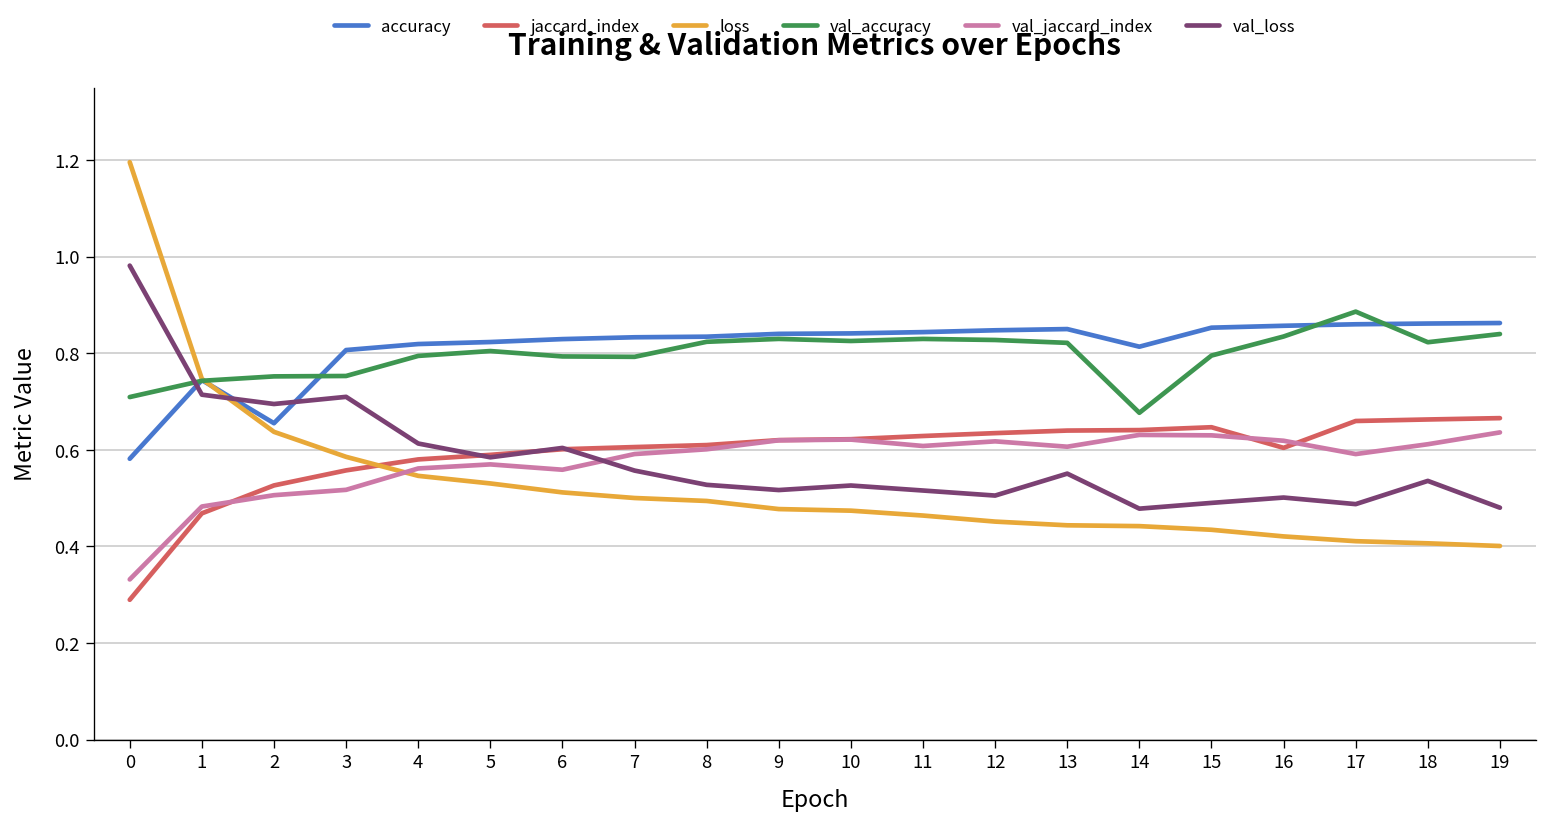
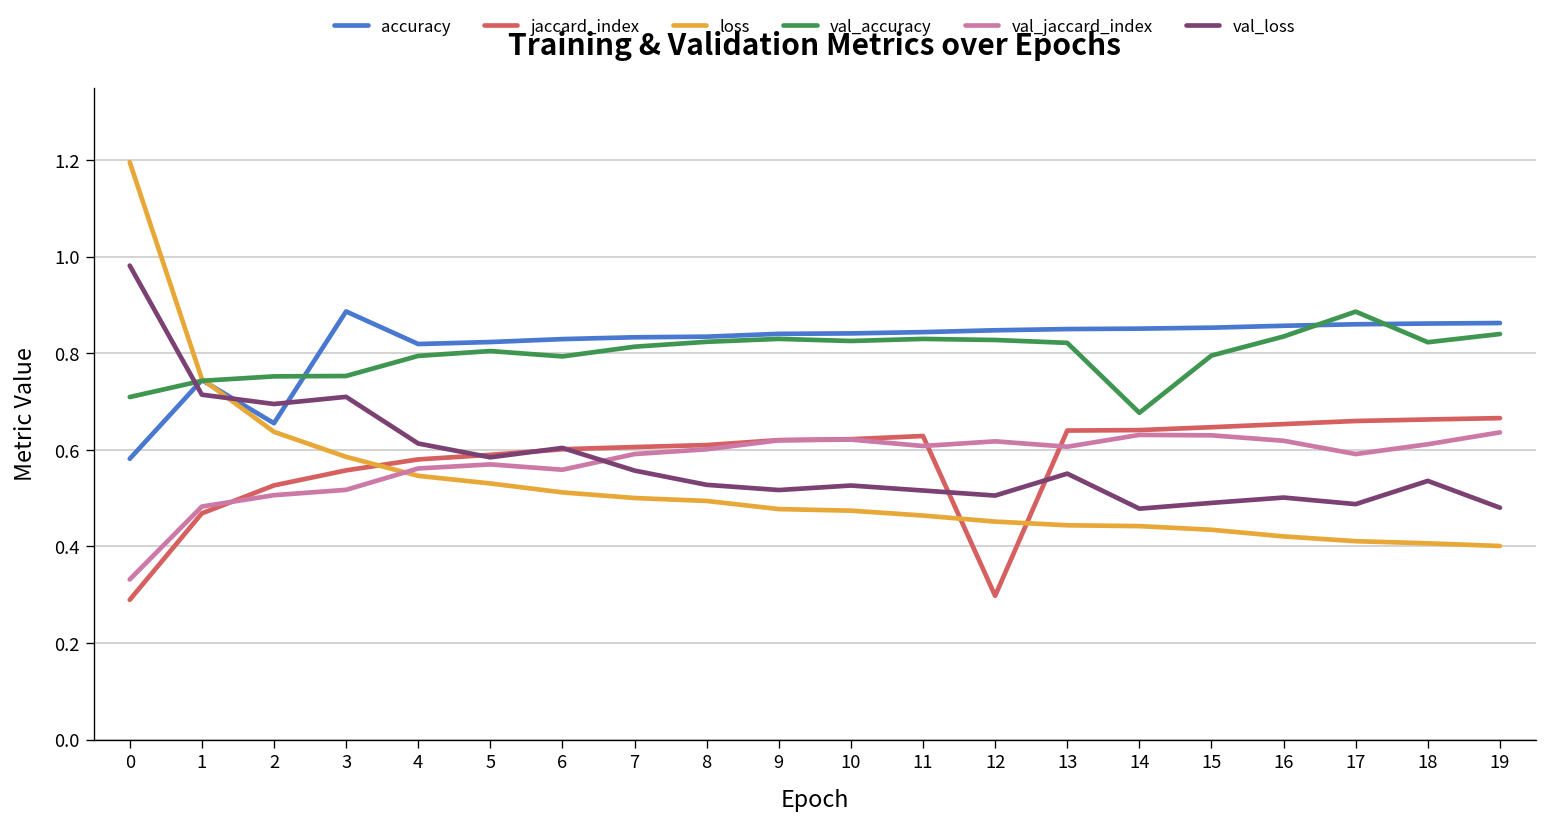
  {
    "accuracy": {
      "0": 0.58,
      "2": 0.66,
-     "3": 0.81,
+     "3": 0.89,
      "4": 0.82,
      "5": 0.82,
      "6": 0.83,
      "7": 0.83,
      "8": 0.83,
      "9": 0.84,
      "10": 0.84,
      "11": 0.84,
      "12": 0.85,
      "13": 0.85,
-     "14": 0.81,
+     "14": 0.85,
      "15": 0.85,
      "16": 0.86,
      "17": 0.86,
      "18": 0.86,
      "19": 0.86
    },
    "jaccard_index": {
      "0": 0.29,
      "1": 0.47,
      "2": 0.53,
      "3": 0.56,
      "4": 0.58,
      "7": 0.61,
      "8": 0.61,
      "11": 0.63,
-     "12": 0.63,
+     "12": 0.30,
      "13": 0.64,
      "14": 0.64,
      "15": 0.65,
-     "16": 0.60,
+     "16": 0.65,
      "17": 0.66,
      "18": 0.66,
      "19": 0.67
    },
    "loss": {
      "0": 1.20,
      "2": 0.64,
      "3": 0.59,
      "4": 0.55,
      "5": 0.53,
      "6": 0.51,
      "7": 0.50,
      "8": 0.49,
      "9": 0.48,
      "10": 0.47,
      "11": 0.46,
      "12": 0.45,
      "13": 0.44,
      "14": 0.44,
      "15": 0.43,
      "16": 0.42,
      "17": 0.41,
      "18": 0.41,
      "19": 0.40
    },
    "val_accuracy": {
      "0": 0.71,
      "2": 0.75,
      "3": 0.75,
      "4": 0.79,
      "5": 0.80,
      "6": 0.79,
-     "7": 0.79,
+     "7": 0.81,
      "8": 0.82,
      "9": 0.83,
      "10": 0.83,
      "11": 0.83,
      "12": 0.83,
      "13": 0.82,
      "14": 0.68,
      "15": 0.80,
      "16": 0.83,
      "17": 0.89,
      "18": 0.82,
      "19": 0.84
    },
    "val_jaccard_index": {
      "0": 0.33,
      "1": 0.48,
      "2": 0.51,
      "3": 0.52,
      "4": 0.56,
      "5": 0.57,
      "6": 0.56,
      "7": 0.59,
      "8": 0.60,
      "11": 0.61,
      "12": 0.62,
      "13": 0.61,
      "14": 0.63,
      "15": 0.63,
      "16": 0.62,
      "17": 0.59,
      "18": 0.61,
      "19": 0.64
    },
    "val_loss": {
      "0": 0.98,
      "1": 0.71,
      "2": 0.69,
      "3": 0.71,
      "4": 0.61,
      "7": 0.56,
      "8": 0.53,
      "9": 0.52,
      "10": 0.53,
      "11": 0.52,
      "12": 0.51,
      "13": 0.55,
      "14": 0.48,
      "15": 0.49,
      "16": 0.50,
      "17": 0.49,
      "18": 0.54,
      "19": 0.48
    }
  }
